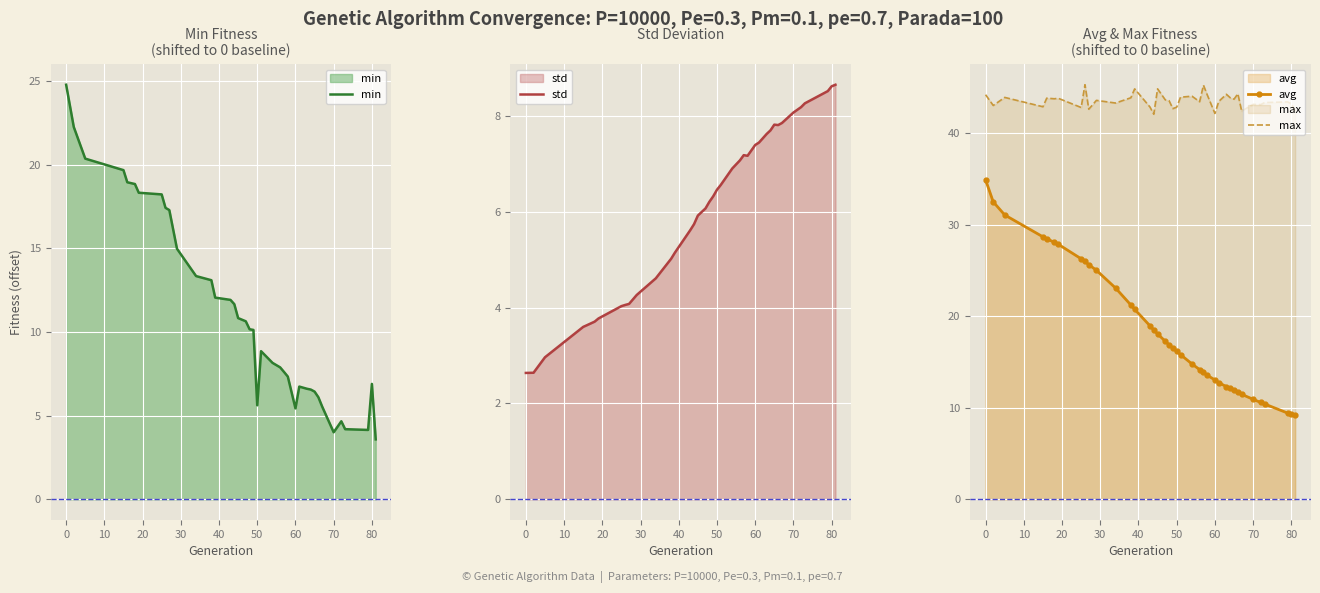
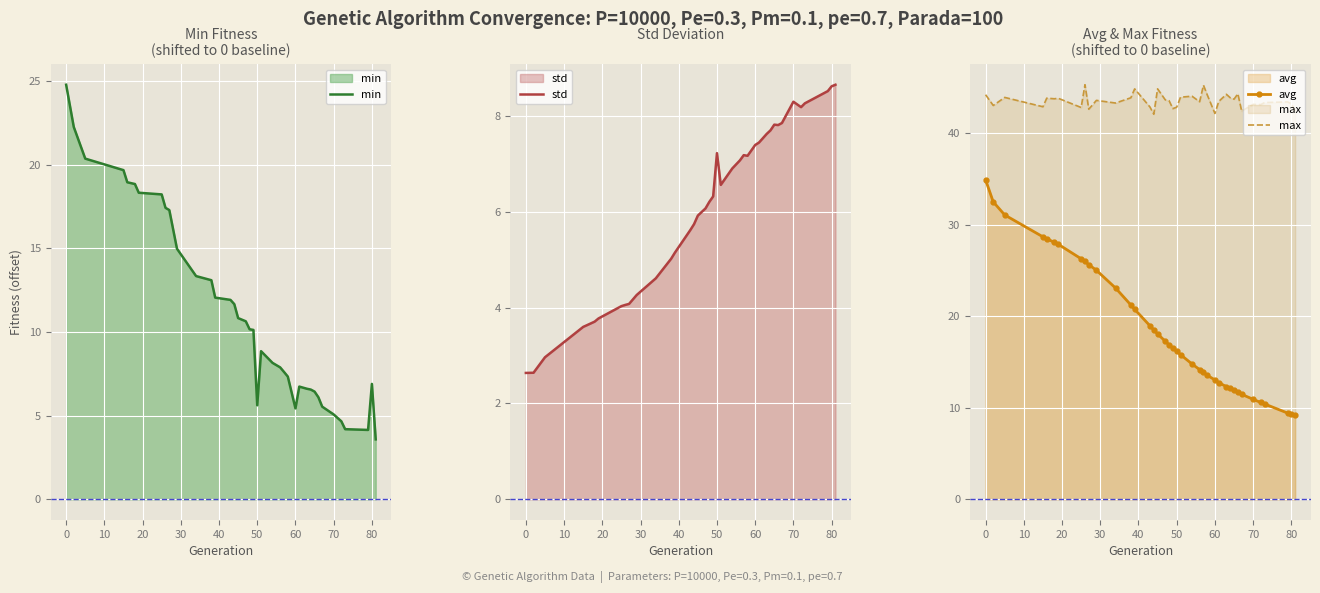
  {
    "Min Fitness (shifted to 0 baseline)": {
      "0": 24.8,
      "50": 5.6,
      "60": 5.4,
-     "70": 4.0,
+     "70": 5.1,
      "80": 6.9
    },
    "Std Deviation": {
      "0": 2.6,
-     "50": 6.5,
+     "50": 7.2,
      "60": 7.4,
-     "70": 8.1,
+     "70": 8.3,
      "80": 8.6
    }
  }
